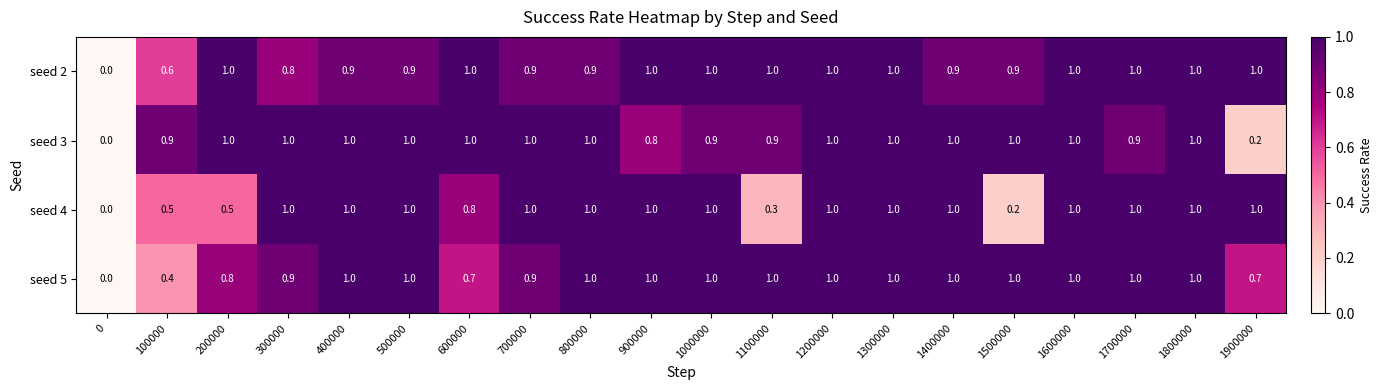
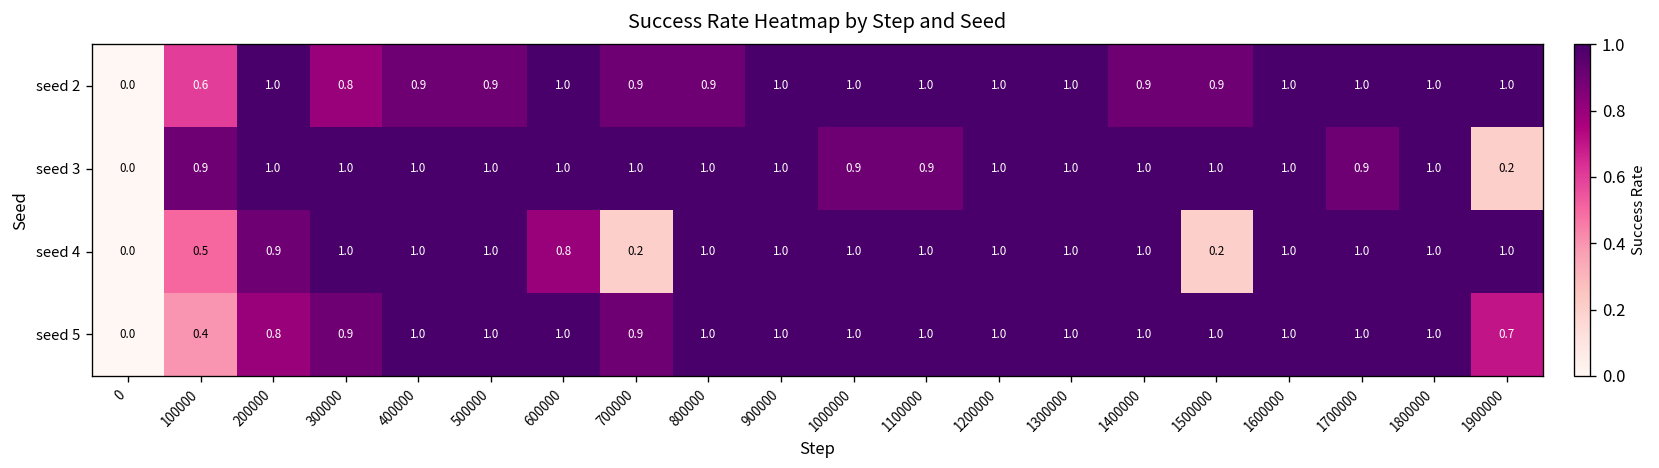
  {
    "seed 2": {
      "0": 0.0,
      "100000": 0.6,
      "200000": 1.0,
      "300000": 0.8,
      "400000": 0.9,
      "500000": 0.9,
      "600000": 1.0,
      "700000": 0.9,
      "800000": 0.9,
      "900000": 1.0,
      "1000000": 1.0,
      "1100000": 1.0,
      "1200000": 1.0,
      "1300000": 1.0,
      "1400000": 0.9,
      "1500000": 0.9,
      "1600000": 1.0,
      "1700000": 1.0,
      "1800000": 1.0,
      "1900000": 1.0
    },
    "seed 3": {
      "0": 0.0,
      "100000": 0.9,
      "200000": 1.0,
      "300000": 1.0,
      "400000": 1.0,
      "500000": 1.0,
      "600000": 1.0,
      "700000": 1.0,
      "800000": 1.0,
-     "900000": 0.8,
+     "900000": 1.0,
      "1000000": 0.9,
      "1100000": 0.9,
      "1200000": 1.0,
      "1300000": 1.0,
      "1400000": 1.0,
      "1500000": 1.0,
      "1600000": 1.0,
      "1700000": 0.9,
      "1800000": 1.0,
      "1900000": 0.2
    },
    "seed 4": {
      "0": 0.0,
      "100000": 0.5,
-     "200000": 0.5,
+     "200000": 0.9,
      "300000": 1.0,
      "400000": 1.0,
      "500000": 1.0,
      "600000": 0.8,
-     "700000": 1.0,
+     "700000": 0.2,
      "800000": 1.0,
      "900000": 1.0,
      "1000000": 1.0,
-     "1100000": 0.3,
+     "1100000": 1.0,
      "1200000": 1.0,
      "1300000": 1.0,
      "1400000": 1.0,
      "1500000": 0.2,
      "1600000": 1.0,
      "1700000": 1.0,
      "1800000": 1.0,
      "1900000": 1.0
    },
    "seed 5": {
      "0": 0.0,
      "100000": 0.4,
      "200000": 0.8,
      "300000": 0.9,
      "400000": 1.0,
      "500000": 1.0,
-     "600000": 0.7,
+     "600000": 1.0,
      "700000": 0.9,
      "800000": 1.0,
      "900000": 1.0,
      "1000000": 1.0,
      "1100000": 1.0,
      "1200000": 1.0,
      "1300000": 1.0,
      "1400000": 1.0,
      "1500000": 1.0,
      "1600000": 1.0,
      "1700000": 1.0,
      "1800000": 1.0,
      "1900000": 0.7
    }
  }
